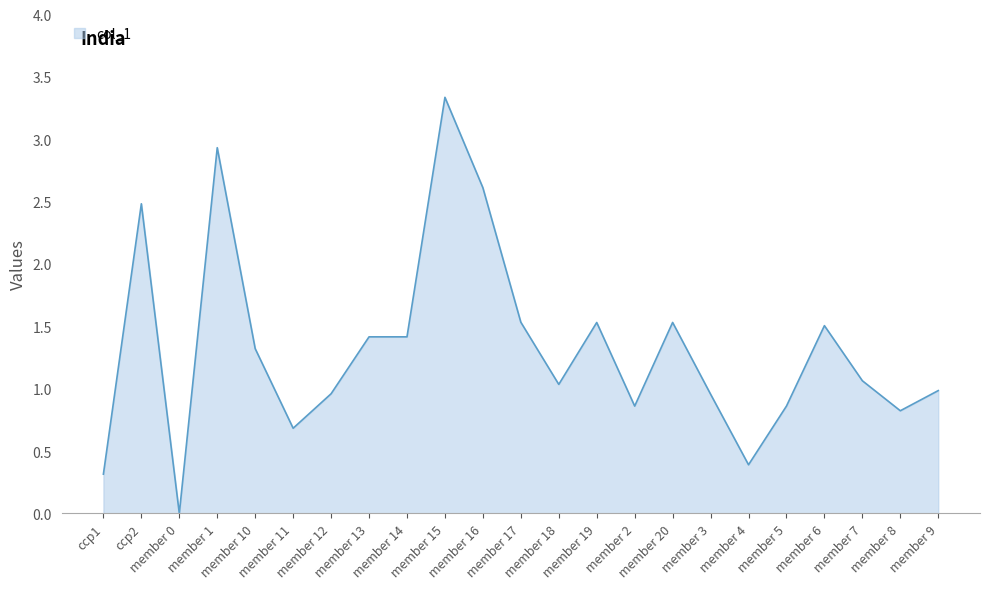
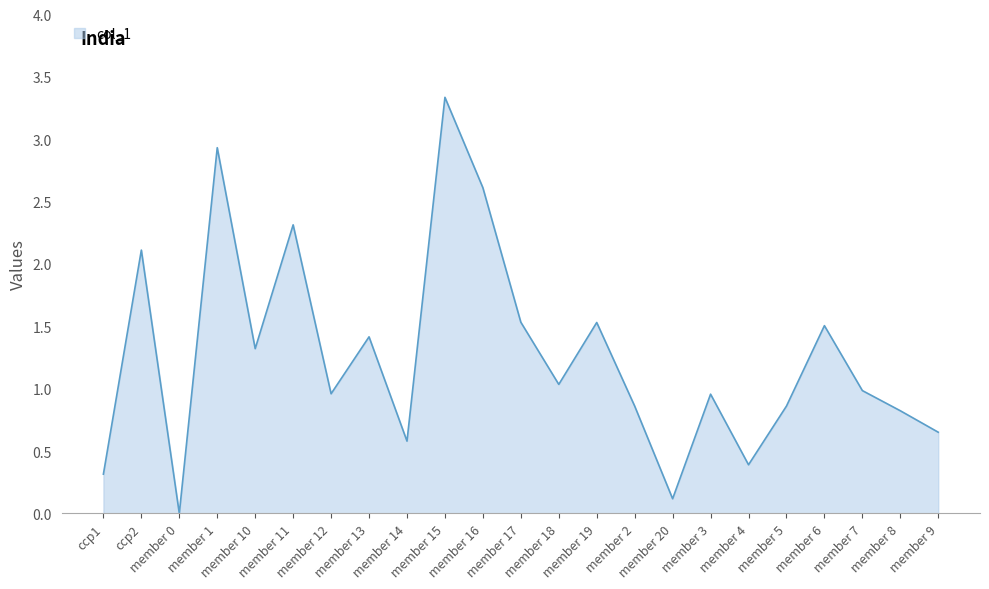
  {
    "ccp1": 0.31,
-   "ccp2": 2.48,
+   "ccp2": 2.11,
    "member 0": 0.00,
    "member 1": 2.93,
    "member 10": 1.32,
-   "member 11": 0.68,
+   "member 11": 2.31,
    "member 12": 0.96,
    "member 13": 1.42,
-   "member 14": 1.42,
+   "member 14": 0.58,
    "member 15": 3.34,
    "member 16": 2.61,
    "member 17": 1.53,
    "member 18": 1.03,
    "member 19": 1.53,
    "member 2": 0.86,
-   "member 20": 1.53,
+   "member 20": 0.12,
    "member 3": 0.96,
    "member 4": 0.39,
    "member 5": 0.86,
    "member 6": 1.51,
-   "member 7": 1.06,
+   "member 7": 0.98,
    "member 8": 0.82,
-   "member 9": 0.98
+   "member 9": 0.65
  }
